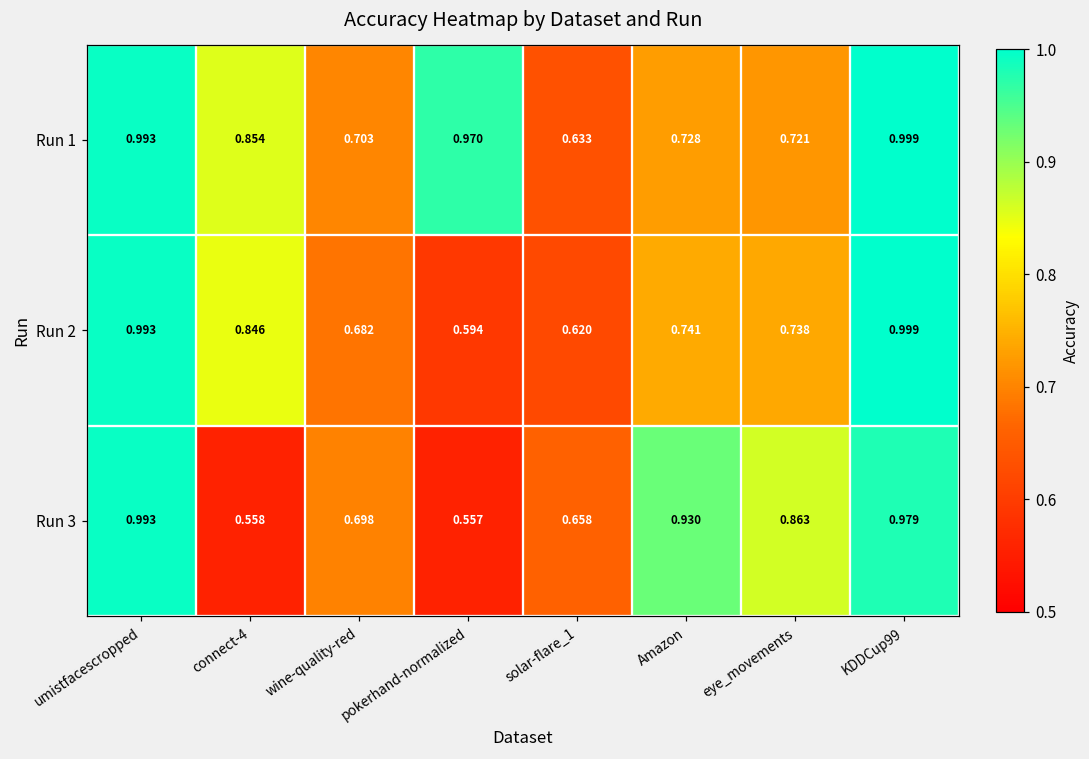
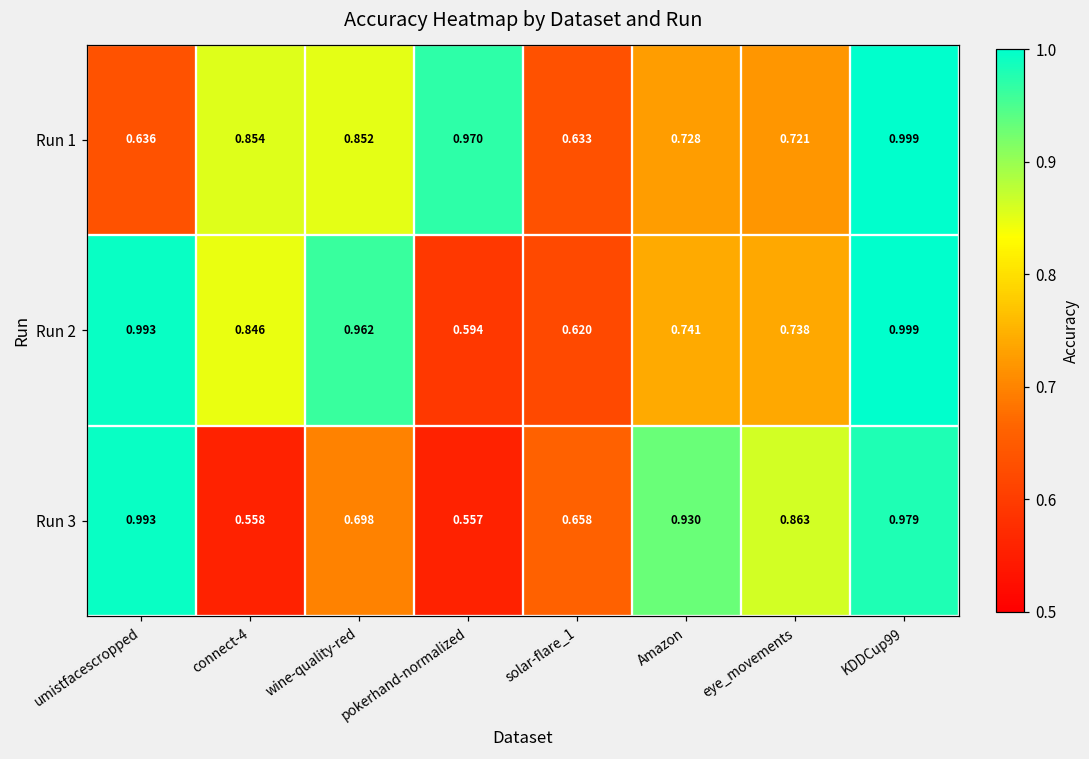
  {
    "Run 1": {
-     "umistfacescropped": 0.993,
+     "umistfacescropped": 0.636,
      "connect-4": 0.854,
-     "wine-quality-red": 0.703,
+     "wine-quality-red": 0.852,
      "pokerhand-normalized": 0.970,
      "solar-flare_1": 0.633,
      "Amazon": 0.728,
      "eye_movements": 0.721,
      "KDDCup99": 0.999
    },
    "Run 2": {
      "umistfacescropped": 0.993,
      "connect-4": 0.846,
-     "wine-quality-red": 0.682,
+     "wine-quality-red": 0.962,
      "pokerhand-normalized": 0.594,
      "solar-flare_1": 0.620,
      "Amazon": 0.741,
      "eye_movements": 0.738,
      "KDDCup99": 0.999
    },
    "Run 3": {
      "umistfacescropped": 0.993,
      "connect-4": 0.558,
      "wine-quality-red": 0.698,
      "pokerhand-normalized": 0.557,
      "solar-flare_1": 0.658,
      "Amazon": 0.930,
      "eye_movements": 0.863,
      "KDDCup99": 0.979
    }
  }
